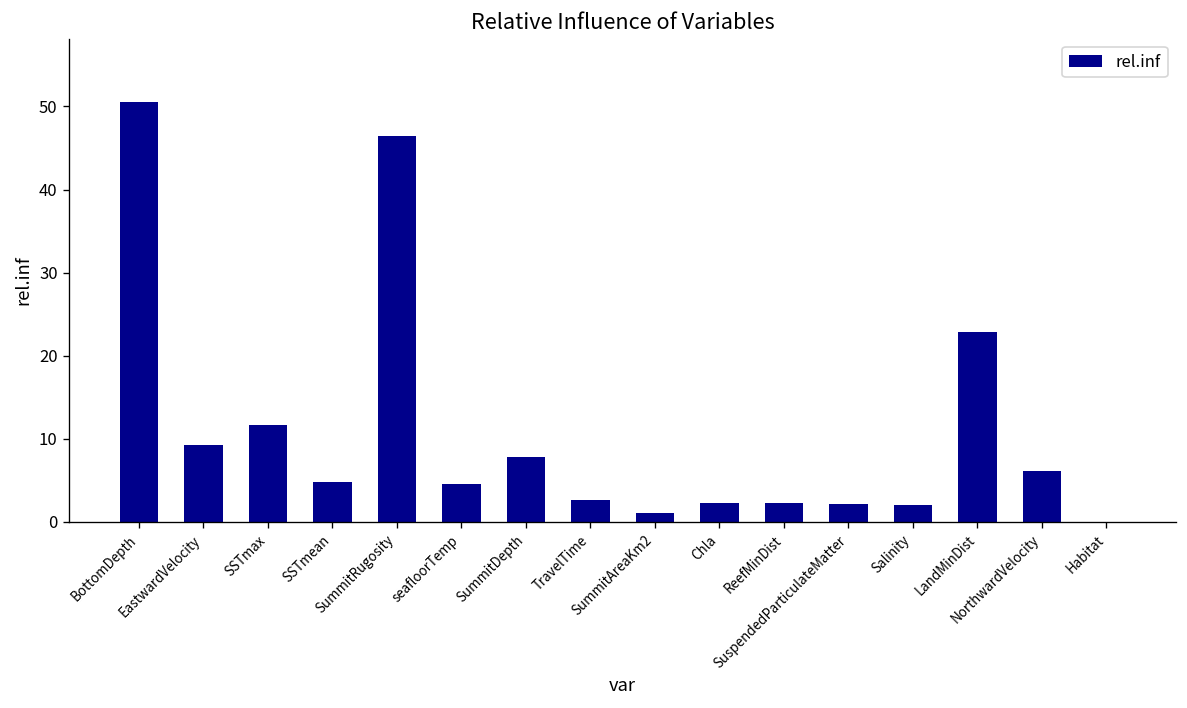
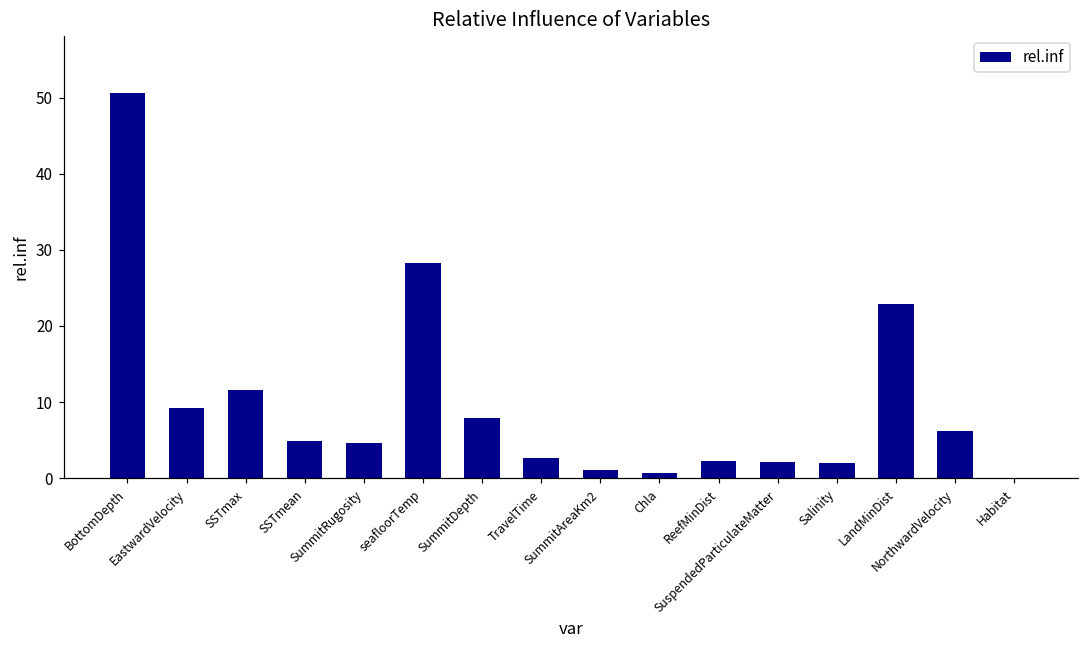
  {
    "BottomDepth": 51,
    "EastwardVelocity": 9,
    "SSTmax": 12,
    "SSTmean": 5,
-   "SummitRugosity": 46,
-   "seafloorTemp": 5,
+   "SummitRugosity": 5,
+   "seafloorTemp": 28,
    "SummitDepth": 8,
    "TravelTime": 3,
    "SummitAreaKm2": 1,
-   "Chla": 2,
+   "Chla": 1,
    "ReefMinDist": 2,
    "SuspendedParticulateMatter": 2,
    "Salinity": 2,
    "LandMinDist": 23,
    "NorthwardVelocity": 6,
    "Habitat": 0
  }
